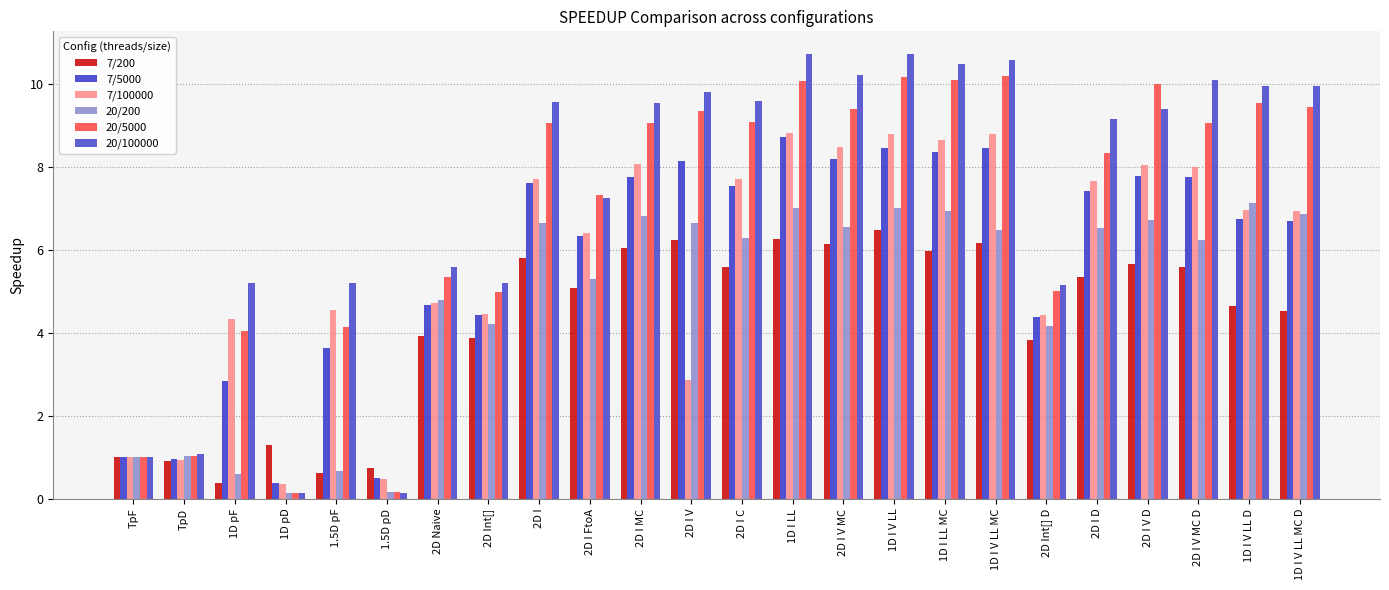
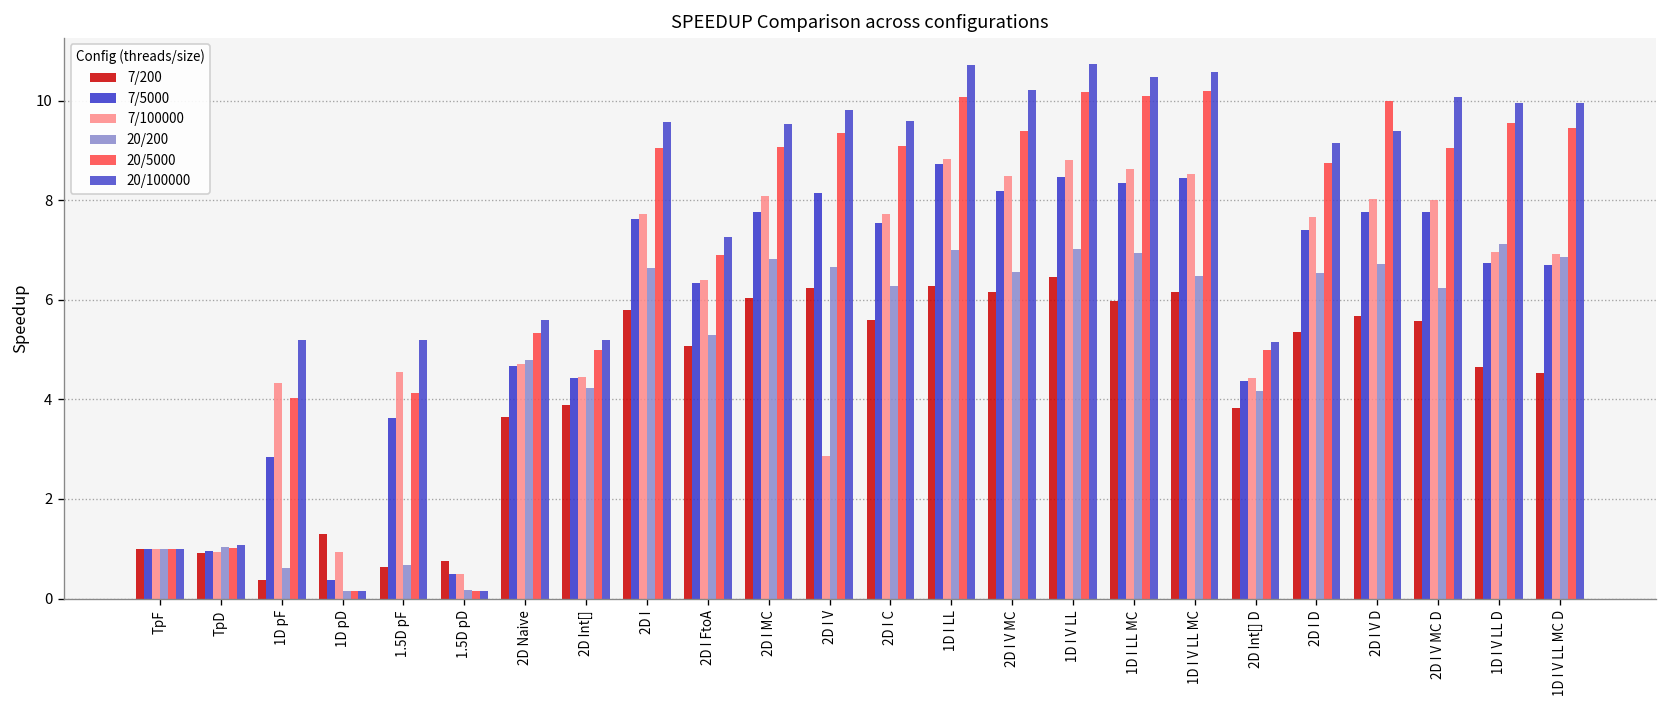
  {
    "7/200": {
      "TpF": 1.0,
      "TpD": 0.9,
      "1D pF": 0.4,
      "1D pD": 1.3,
      "1.5D pF": 0.6,
      "1.5D pD": 0.8,
-     "2D Naive": 3.9,
+     "2D Naive": 3.6,
      "2D Int[]": 3.9,
      "2D I": 5.8,
      "2D I FtoA": 5.1,
      "2D I MC": 6.0,
      "2D I V": 6.2,
      "2D I C": 5.6,
      "1D I LL": 6.3,
      "2D I V MC": 6.1,
      "1D I V LL": 6.5,
      "1D I LL MC": 6.0,
      "1D I V LL MC": 6.2,
      "2D Int[] D": 3.8,
      "2D I D": 5.3,
      "2D I V D": 5.7,
      "2D I V MC D": 5.6,
      "1D I V LL D": 4.6,
      "1D I V LL MC D": 4.5
    },
    "7/100000": {
      "TpF": 1.0,
      "TpD": 0.9,
      "1D pF": 4.3,
-     "1D pD": 0.4,
+     "1D pD": 0.9,
      "1.5D pF": 4.5,
      "1.5D pD": 0.5,
      "2D Naive": 4.7,
      "2D Int[]": 4.4,
      "2D I": 7.7,
      "2D I FtoA": 6.4,
      "2D I MC": 8.1,
      "2D I V": 2.9,
      "2D I C": 7.7,
      "1D I LL": 8.8,
      "2D I V MC": 8.5,
      "1D I V LL": 8.8,
      "1D I LL MC": 8.6,
-     "1D I V LL MC": 8.8,
+     "1D I V LL MC": 8.5,
      "2D Int[] D": 4.4,
      "2D I D": 7.7,
      "2D I V D": 8.0,
      "2D I V MC D": 8.0,
      "1D I V LL D": 7.0,
      "1D I V LL MC D": 6.9
    },
    "20/200": {
      "TpF": 1.0,
      "TpD": 1.0,
      "1D pF": 0.6,
      "1D pD": 0.1,
      "1.5D pF": 0.7,
      "1.5D pD": 0.2,
      "2D Naive": 4.8,
      "2D Int[]": 4.2,
      "2D I": 6.6,
      "2D I FtoA": 5.3,
      "2D I MC": 6.8,
      "2D I V": 6.7,
      "2D I C": 6.3,
      "1D I LL": 7.0,
      "2D I V MC": 6.6,
      "1D I V LL": 7.0,
      "1D I LL MC": 6.9,
      "1D I V LL MC": 6.5,
      "2D Int[] D": 4.2,
      "2D I D": 6.5,
      "2D I V D": 6.7,
      "2D I V MC D": 6.2,
      "1D I V LL D": 7.1,
      "1D I V LL MC D": 6.9
    },
    "20/5000": {
      "TpF": 1.0,
      "TpD": 1.0,
      "1D pF": 4.0,
      "1D pD": 0.1,
      "1.5D pF": 4.1,
      "1.5D pD": 0.2,
      "2D Naive": 5.3,
      "2D Int[]": 5.0,
      "2D I": 9.0,
-     "2D I FtoA": 7.3,
+     "2D I FtoA": 6.9,
      "2D I MC": 9.1,
      "2D I V": 9.3,
      "2D I C": 9.1,
      "1D I LL": 10.1,
      "2D I V MC": 9.4,
      "1D I V LL": 10.2,
      "1D I LL MC": 10.1,
      "1D I V LL MC": 10.2,
      "2D Int[] D": 5.0,
-     "2D I D": 8.3,
+     "2D I D": 8.7,
      "2D I V D": 10.0,
      "2D I V MC D": 9.1,
      "1D I V LL D": 9.5,
      "1D I V LL MC D": 9.4
    }
  }
